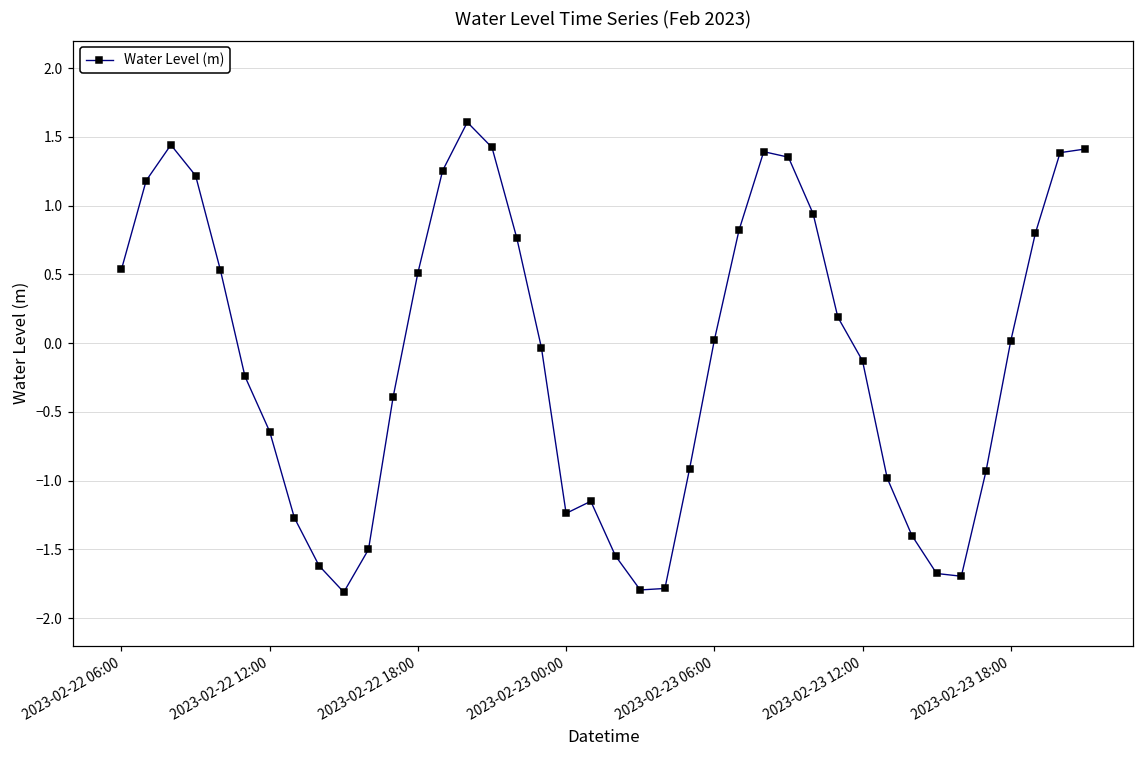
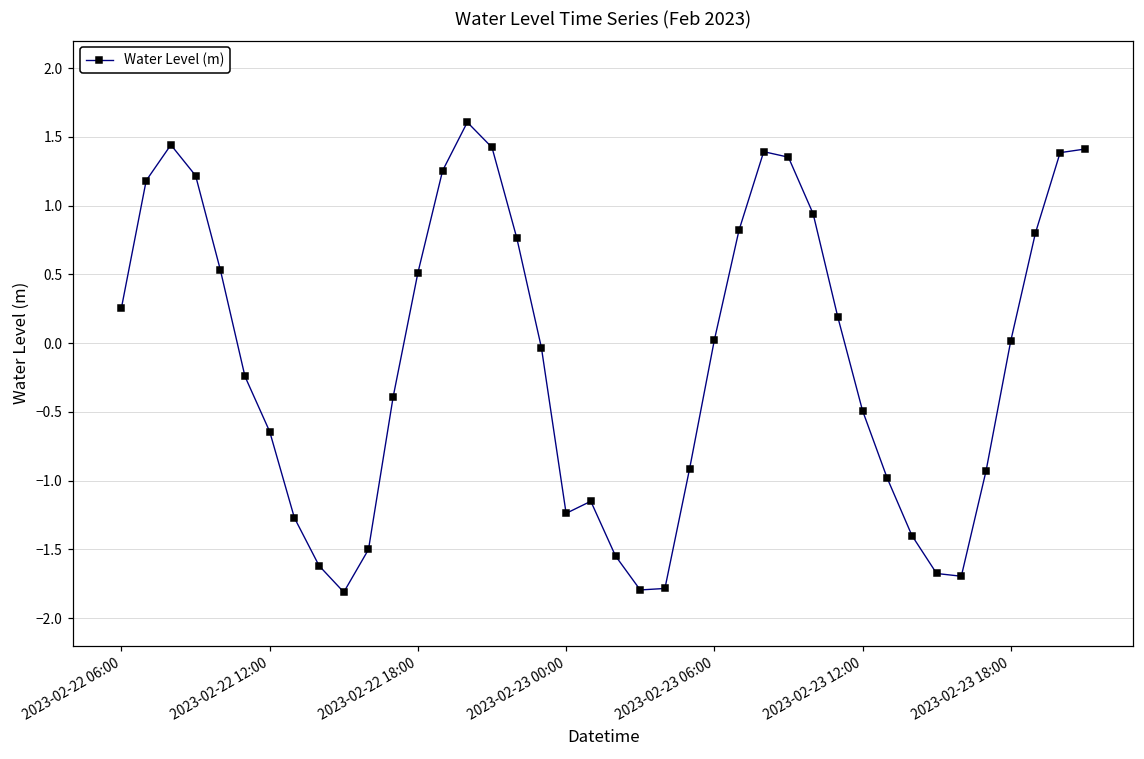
  {
-   "2023-02-22 06:00": 0.54,
+   "2023-02-22 06:00": 0.26,
    "2023-02-22 12:00": -0.64,
    "2023-02-22 18:00": 0.51,
    "2023-02-23 00:00": -1.24,
    "2023-02-23 06:00": 0.02,
-   "2023-02-23 12:00": -0.13,
+   "2023-02-23 12:00": -0.49,
    "2023-02-23 18:00": 0.02
  }
